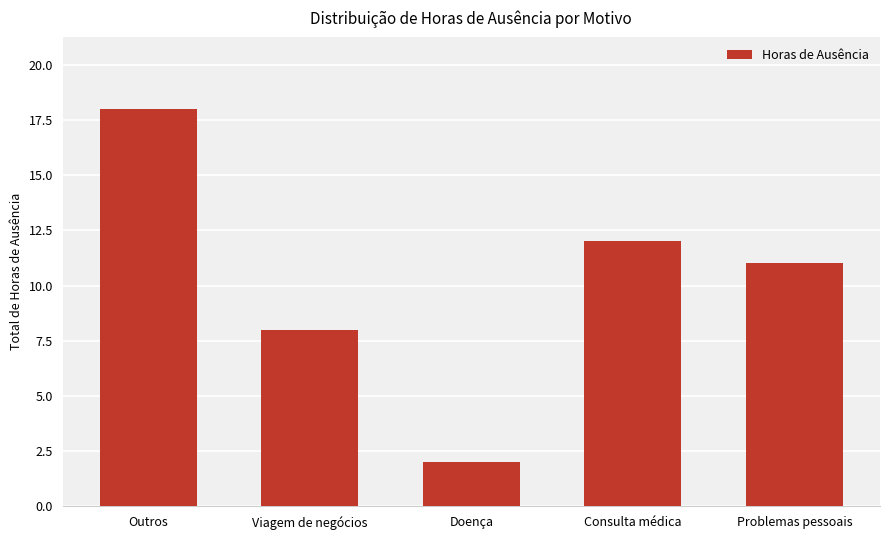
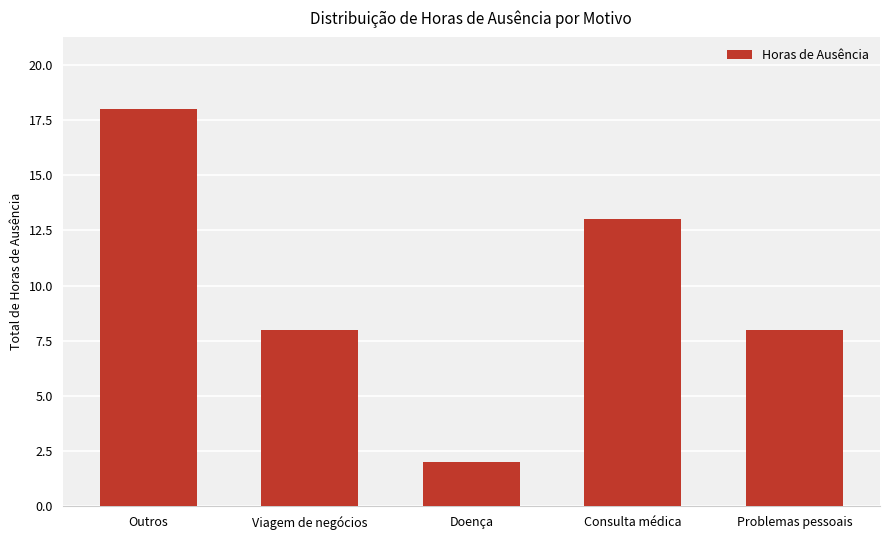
  {
    "Outros": 18,
    "Viagem de negócios": 8,
    "Doença": 2,
-   "Consulta médica": 12,
-   "Problemas pessoais": 11
+   "Consulta médica": 13,
+   "Problemas pessoais": 8
  }
